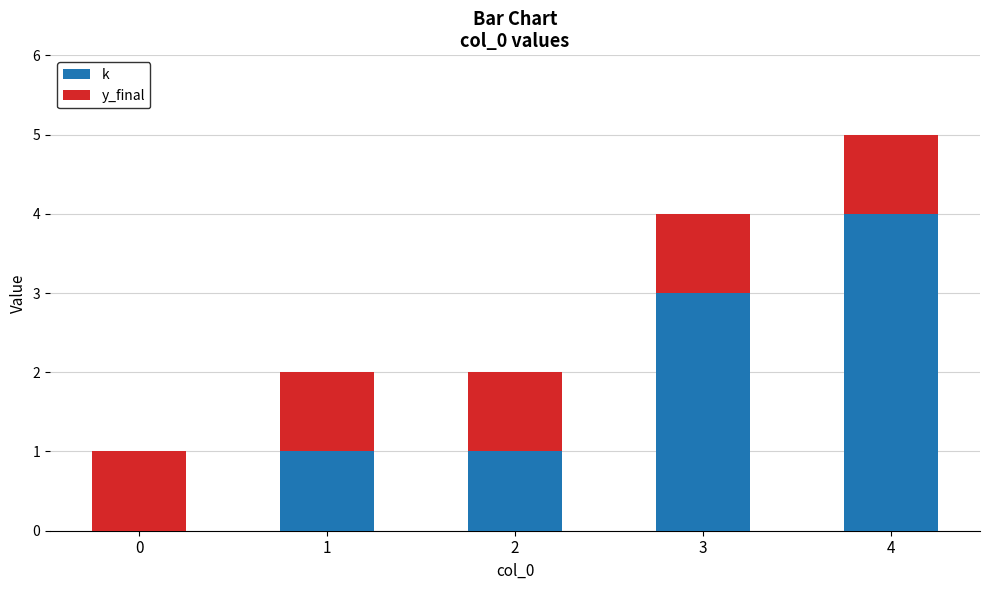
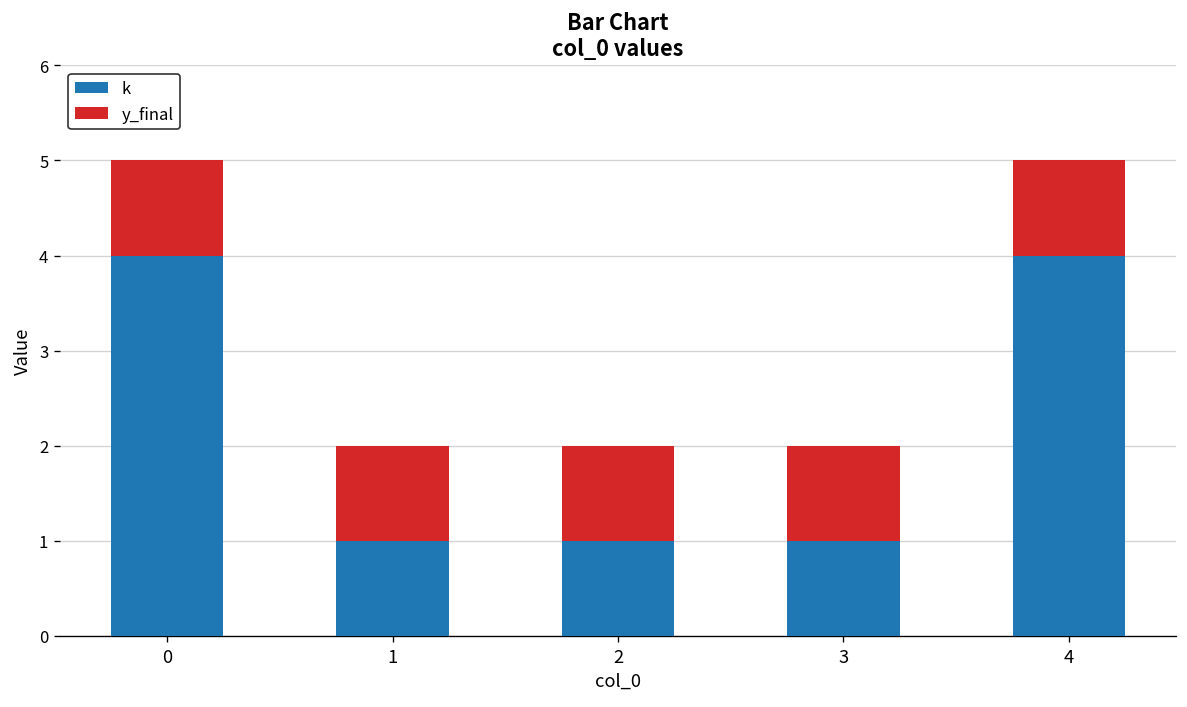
  {
    "k": {
-     "0": 0,
+     "0": 4,
      "1": 1,
      "2": 1,
-     "3": 3,
+     "3": 1,
      "4": 4
    },
    "y_final": {
      "0": 1,
      "1": 1,
      "2": 1,
      "3": 1,
      "4": 1
    }
  }
